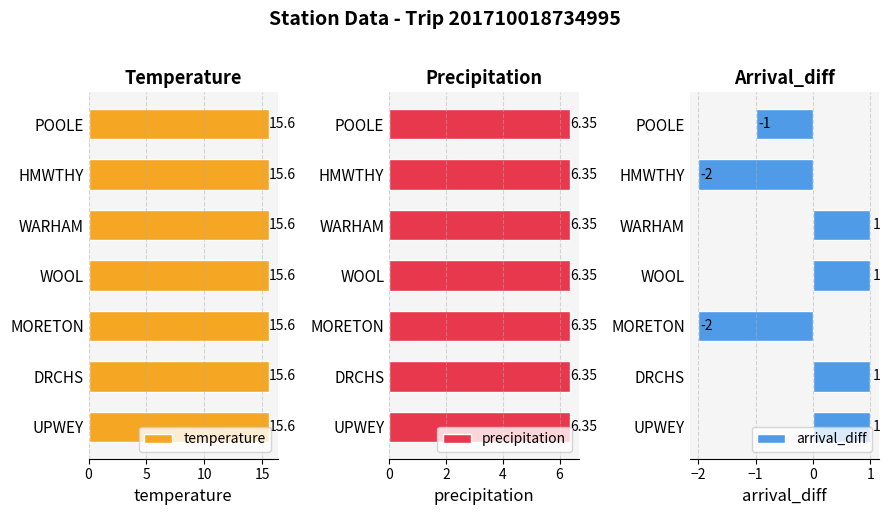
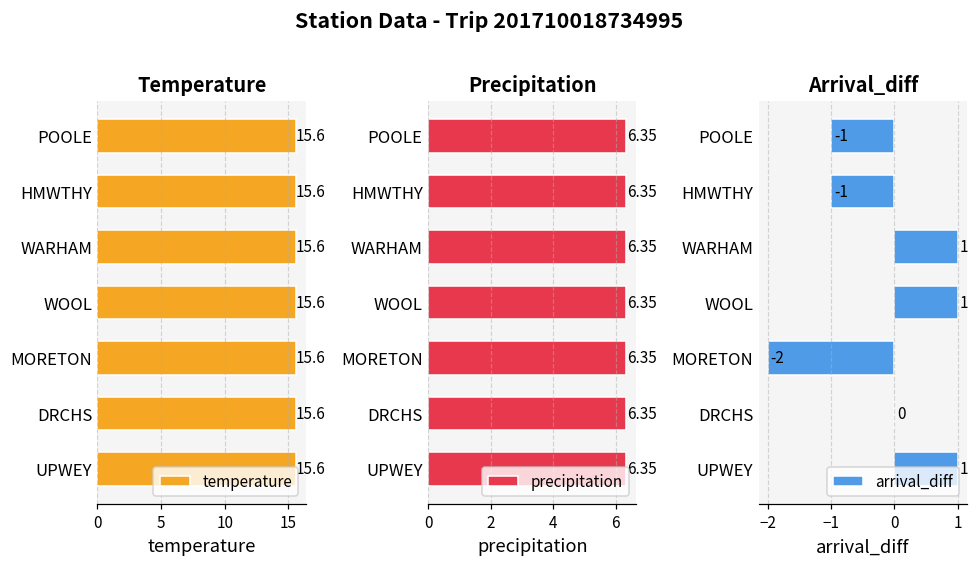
  {
    "Temperature": {
      "POOLE": 15.6,
      "HMWTHY": 15.6,
      "WARHAM": 15.6,
      "WOOL": 15.6,
      "MORETON": 15.6,
      "DRCHS": 15.6
    },
    "Precipitation": {
      "POOLE": 6.35,
      "HMWTHY": 6.35,
      "WARHAM": 6.35,
      "WOOL": 6.35,
      "MORETON": 6.35,
      "DRCHS": 6.35
    },
    "Arrival_diff": {
      "POOLE": -1,
-     "HMWTHY": -2,
+     "HMWTHY": -1,
      "WARHAM": 1,
      "WOOL": 1,
      "MORETON": -2,
-     "DRCHS": 1
+     "DRCHS": 0
    }
  }
